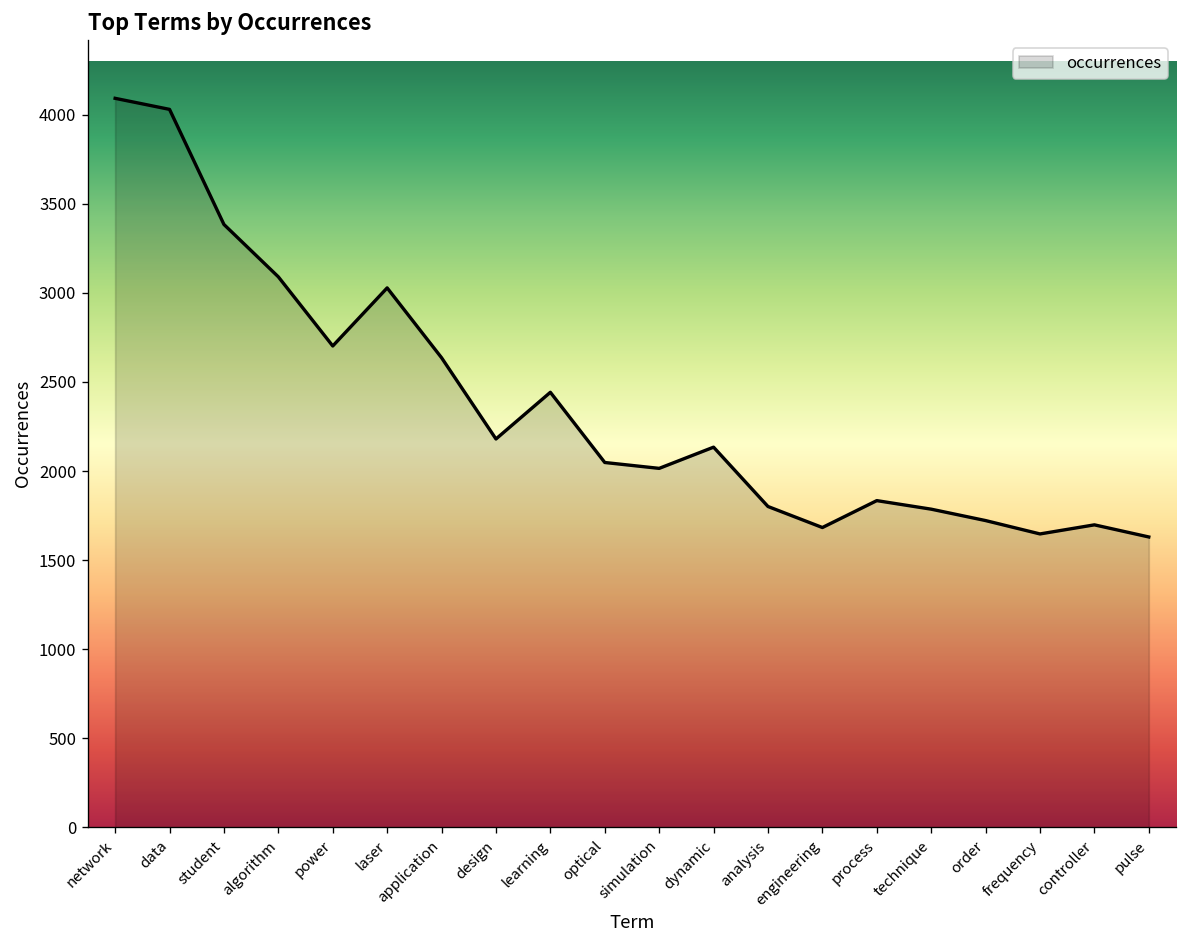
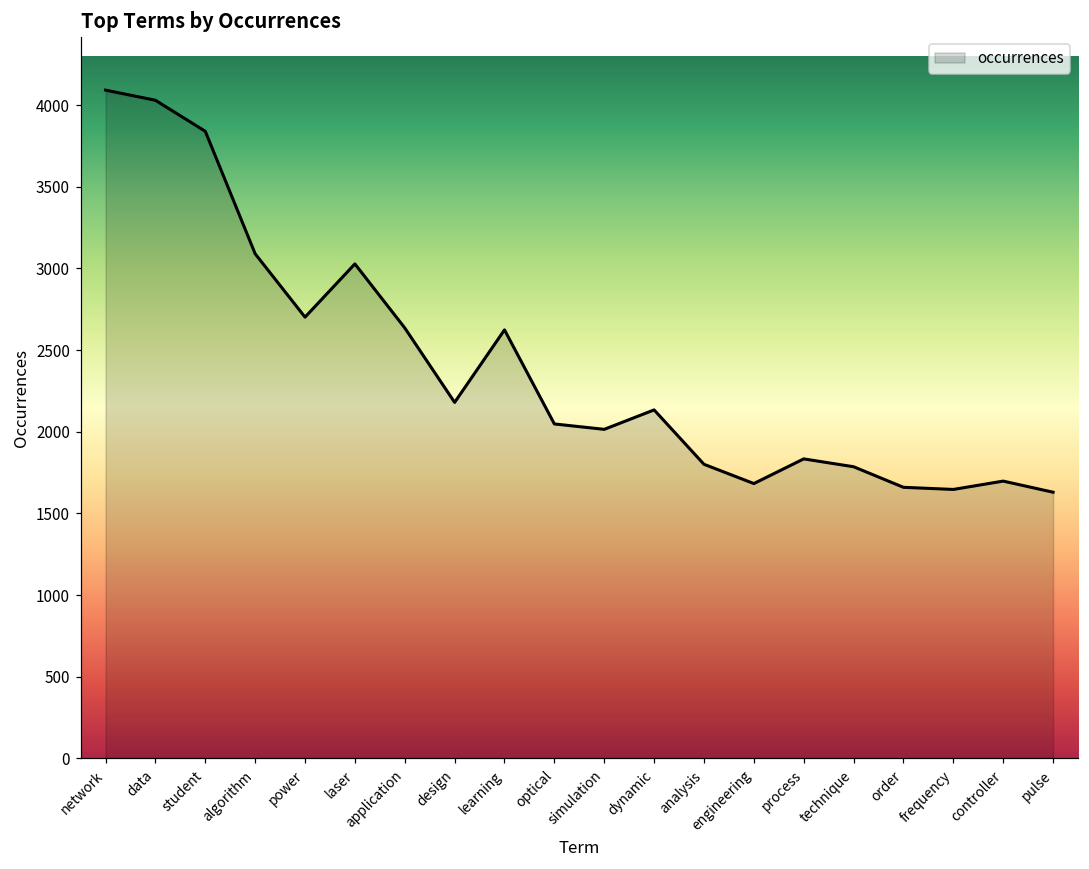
  {
    "network": 4090,
    "data": 4030,
-   "student": 3380,
+   "student": 3840,
    "algorithm": 3090,
    "power": 2700,
    "laser": 3030,
    "application": 2640,
    "design": 2180,
-   "learning": 2440,
+   "learning": 2620,
    "optical": 2050,
    "simulation": 2020,
    "dynamic": 2130,
    "analysis": 1800,
    "engineering": 1680,
    "process": 1830,
    "technique": 1790,
-   "order": 1720,
+   "order": 1660,
    "frequency": 1650,
    "controller": 1700,
    "pulse": 1630
  }
